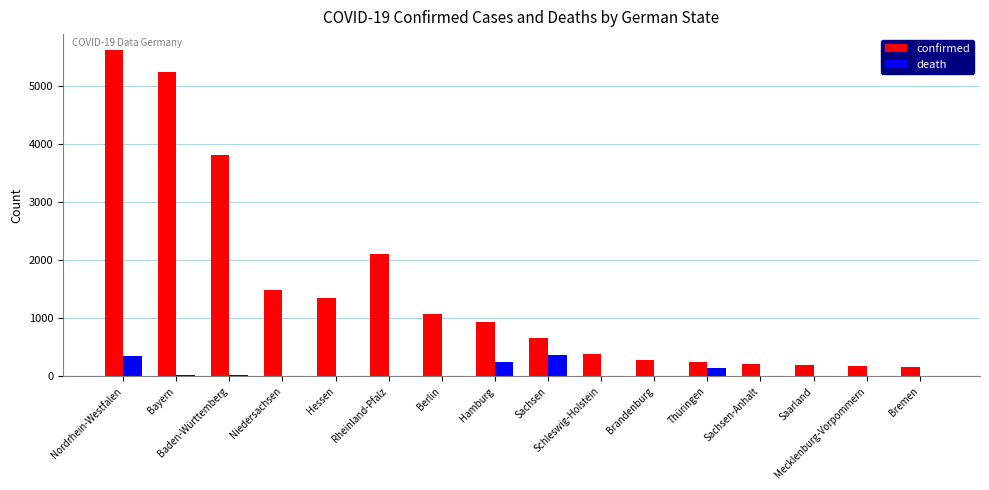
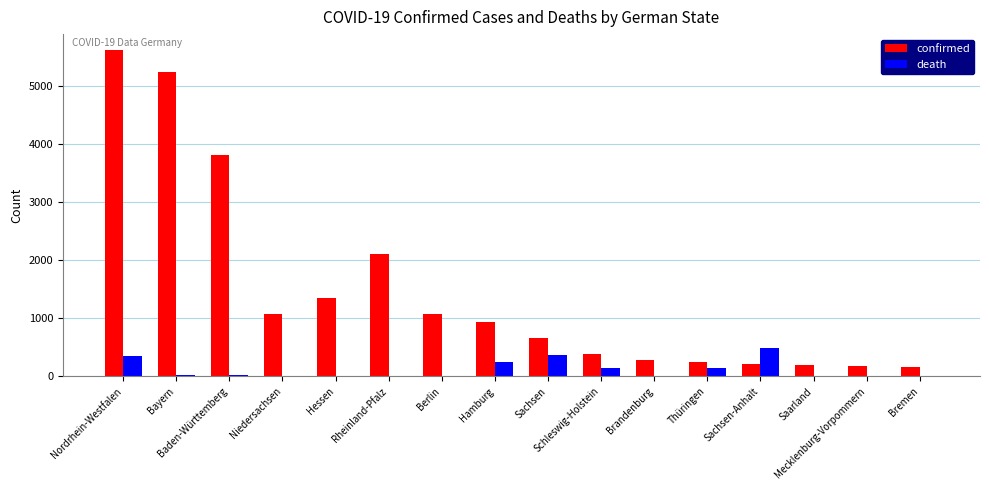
  {
    "confirmed": {
      "Nordrhein-Westfalen": 5600,
      "Bayern": 5200,
      "Baden-Württemberg": 3800,
-     "Niedersachsen": 1500,
+     "Niedersachsen": 1100,
      "Hessen": 1300,
      "Rheinland-Pfalz": 2100,
      "Berlin": 1100,
      "Hamburg": 900,
      "Sachsen": 700,
      "Schleswig-Holstein": 400,
      "Brandenburg": 300,
      "Thüringen": 200,
      "Sachsen-Anhalt": 200,
      "Saarland": 200,
      "Mecklenburg-Vorpommern": 200,
      "Bremen": 200
    },
    "death": {
      "Nordrhein-Westfalen": 400,
      "Hamburg": 200,
      "Sachsen": 400,
-     "Schleswig-Holstein": 0,
+     "Schleswig-Holstein": 200,
      "Brandenburg": 0,
      "Thüringen": 100,
-     "Sachsen-Anhalt": 0,
+     "Sachsen-Anhalt": 500,
      "Saarland": 0,
      "Mecklenburg-Vorpommern": 0,
      "Bremen": 0
    }
  }
